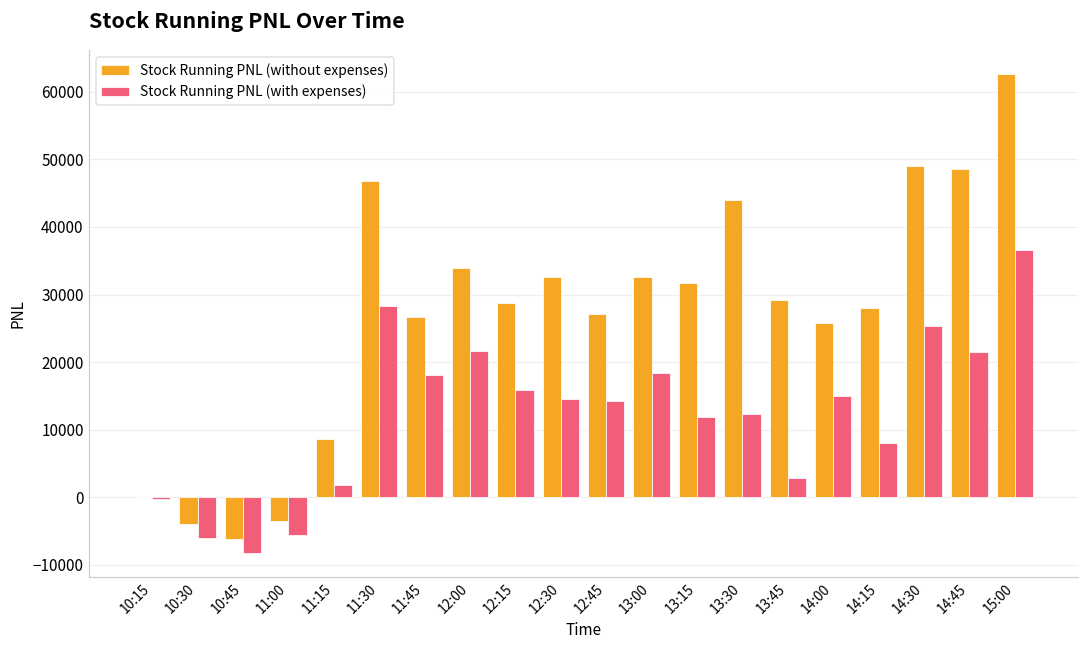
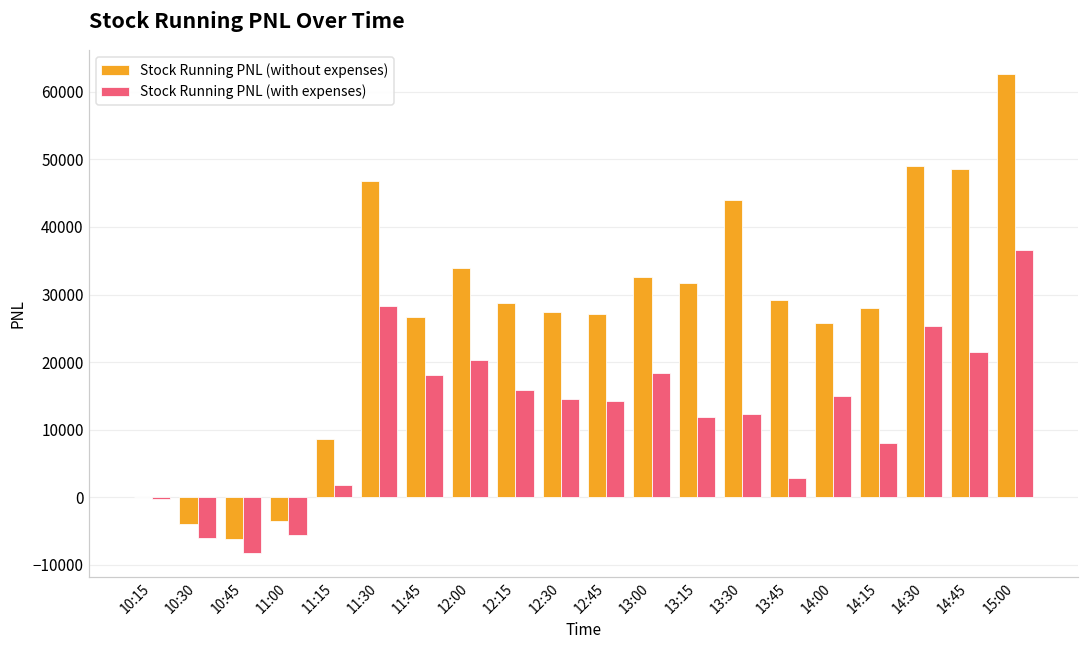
  {
    "Stock Running PNL (without expenses)": {
      "10:15": 0,
      "10:30": -4000,
      "10:45": -6000,
      "11:00": -4000,
      "11:15": 9000,
      "11:30": 47000,
      "11:45": 27000,
      "12:00": 34000,
      "12:15": 29000,
-     "12:30": 33000,
+     "12:30": 27000,
      "12:45": 27000,
      "13:00": 33000,
      "13:15": 32000,
      "13:30": 44000,
      "13:45": 29000,
      "14:00": 26000,
      "14:15": 28000,
      "14:30": 49000,
      "14:45": 49000,
      "15:00": 63000
    },
    "Stock Running PNL (with expenses)": {
      "10:30": -6000,
      "10:45": -8000,
      "11:00": -6000,
      "11:15": 2000,
      "11:30": 28000,
      "11:45": 18000,
-     "12:00": 22000,
+     "12:00": 20000,
      "12:15": 16000,
      "12:30": 15000,
      "12:45": 14000,
      "13:00": 18000,
      "13:15": 12000,
      "13:30": 12000,
      "13:45": 3000,
      "14:00": 15000,
      "14:15": 8000,
      "14:30": 25000,
      "14:45": 22000,
      "15:00": 37000
    }
  }
